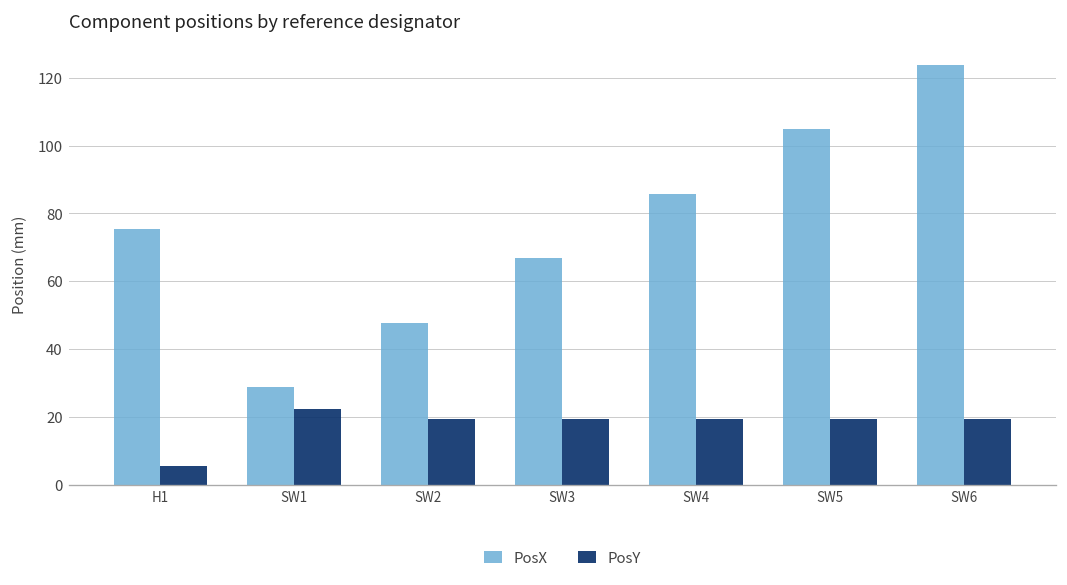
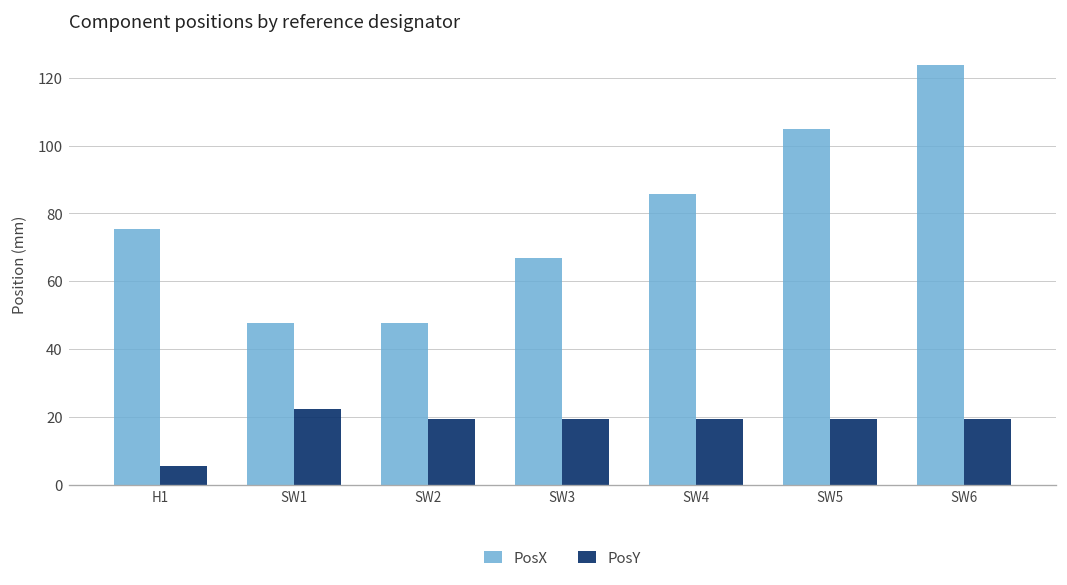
  {
    "PosX": {
      "H1": 75,
-     "SW1": 29,
+     "SW1": 48,
      "SW2": 48,
      "SW3": 67,
      "SW4": 86,
      "SW5": 105,
      "SW6": 124
    },
    "PosY": {
      "H1": 6,
      "SW1": 22,
      "SW2": 19,
      "SW3": 19,
      "SW4": 19,
      "SW5": 19,
      "SW6": 19
    }
  }
